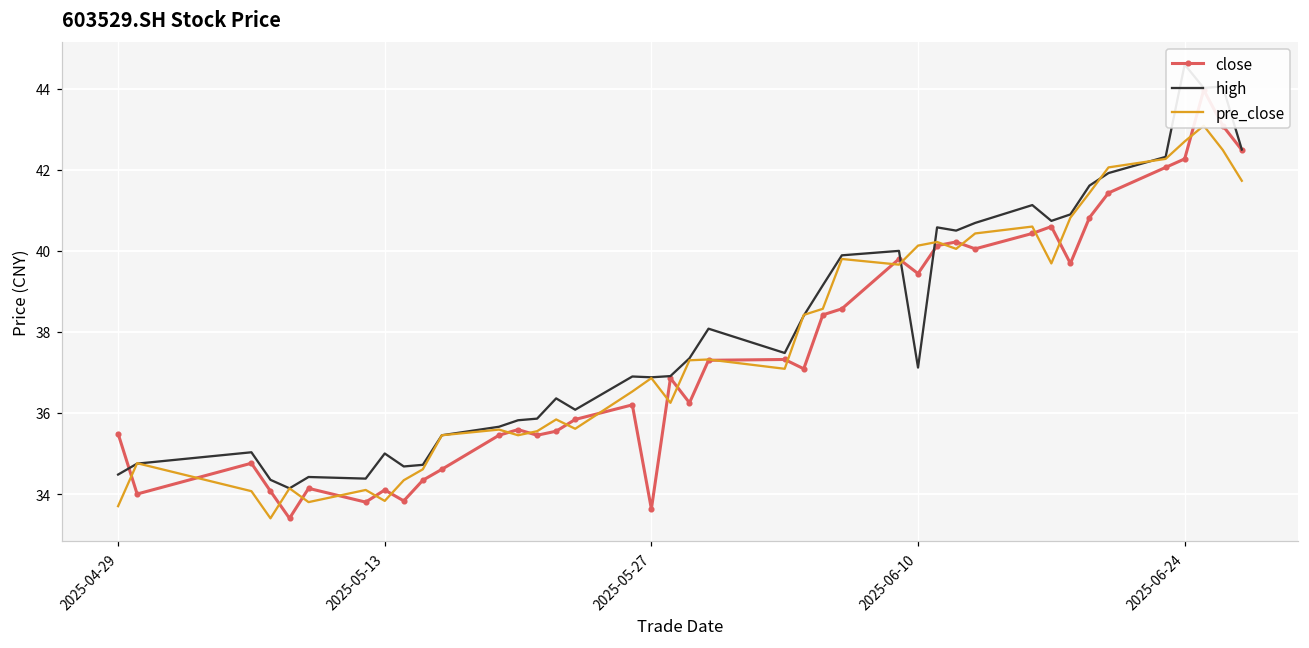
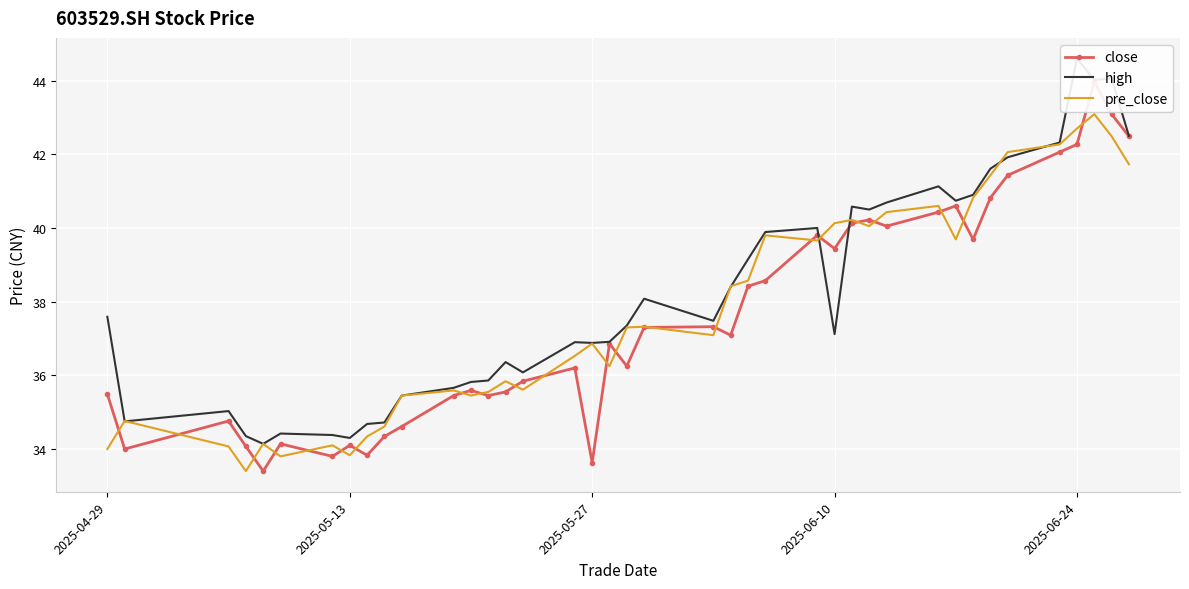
  {
    "close": {
      "2025-04-29": 35.5,
      "2025-05-13": 34.1,
      "2025-05-27": 33.6,
      "2025-06-10": 39.4,
      "2025-06-24": 42.3
    },
    "high": {
-     "2025-04-29": 34.5,
-     "2025-05-13": 35.0,
+     "2025-04-29": 37.6,
+     "2025-05-13": 34.3,
      "2025-06-10": 37.1
    },
    "pre_close": {
-     "2025-04-29": 33.7,
+     "2025-04-29": 34.0,
      "2025-05-13": 33.8,
      "2025-06-10": 40.1,
      "2025-06-24": 42.7
    }
  }
